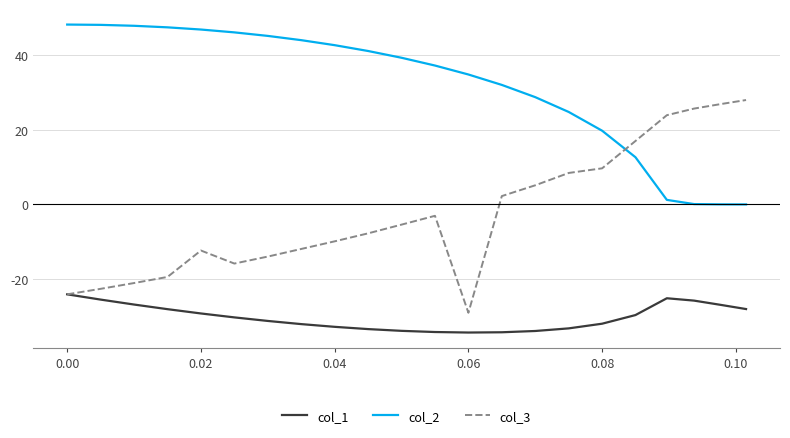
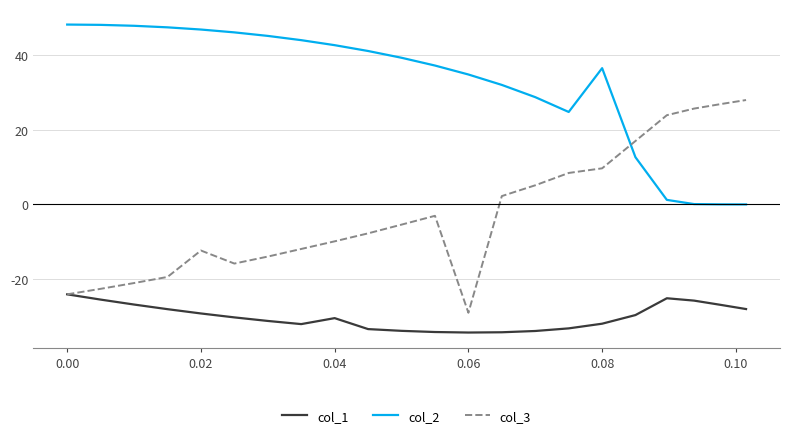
  {
    "col_1": {
      "0.02": -29,
-     "0.04": -33,
+     "0.04": -30,
      "0.06": -34,
      "0.08": -32
    },
    "col_2": {
      "0.00": 48,
      "0.02": 47,
      "0.04": 43,
      "0.06": 35,
-     "0.08": 20
+     "0.08": 36
    },
    "col_3": {
      "0.02": -12,
      "0.04": -10,
      "0.06": -29,
      "0.08": 10
    }
  }
